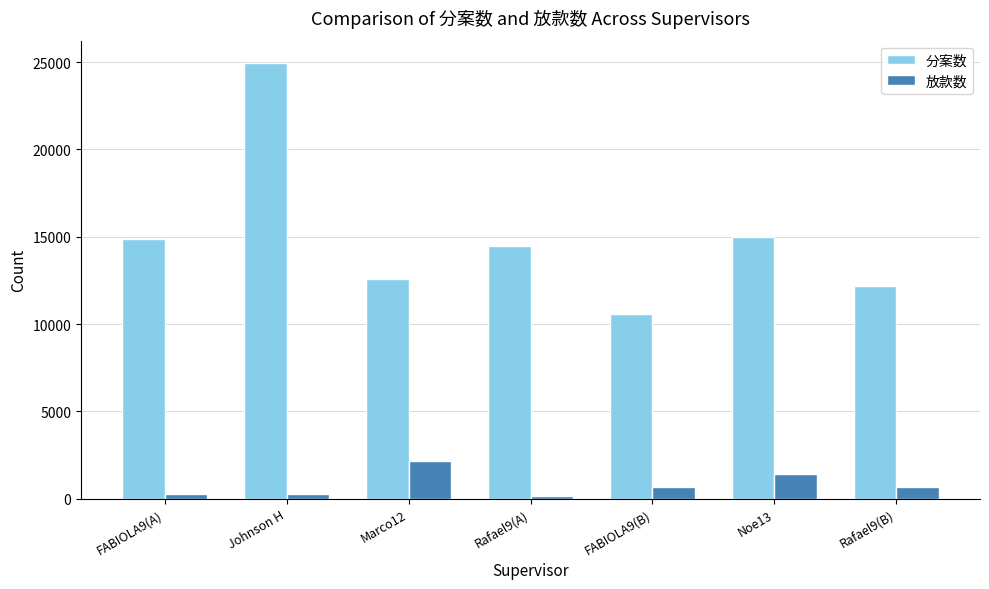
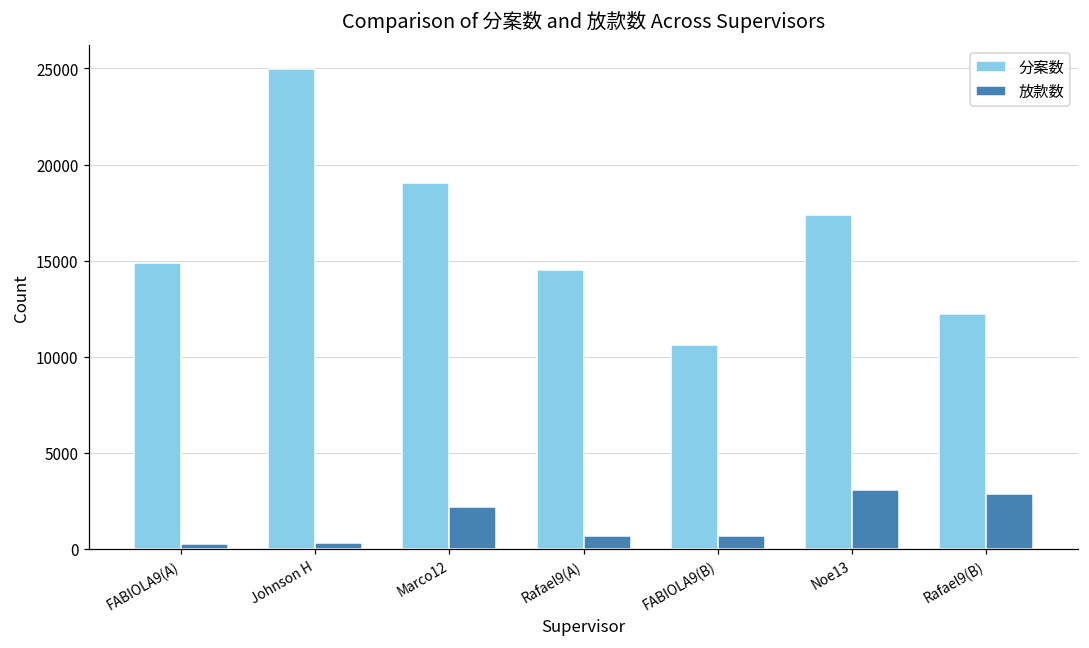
  {
    "分案数": {
      "FABIOLA9(A)": 14900,
      "Johnson H": 25000,
-     "Marco12": 12600,
+     "Marco12": 19000,
      "Rafael9(A)": 14500,
      "FABIOLA9(B)": 10600,
-     "Noe13": 15000,
+     "Noe13": 17400,
      "Rafael9(B)": 12200
    },
    "放款数": {
      "FABIOLA9(A)": 300,
      "Johnson H": 300,
      "Marco12": 2200,
-     "Rafael9(A)": 200,
+     "Rafael9(A)": 700,
      "FABIOLA9(B)": 700,
-     "Noe13": 1400,
-     "Rafael9(B)": 700
+     "Noe13": 3100,
+     "Rafael9(B)": 2900
    }
  }
